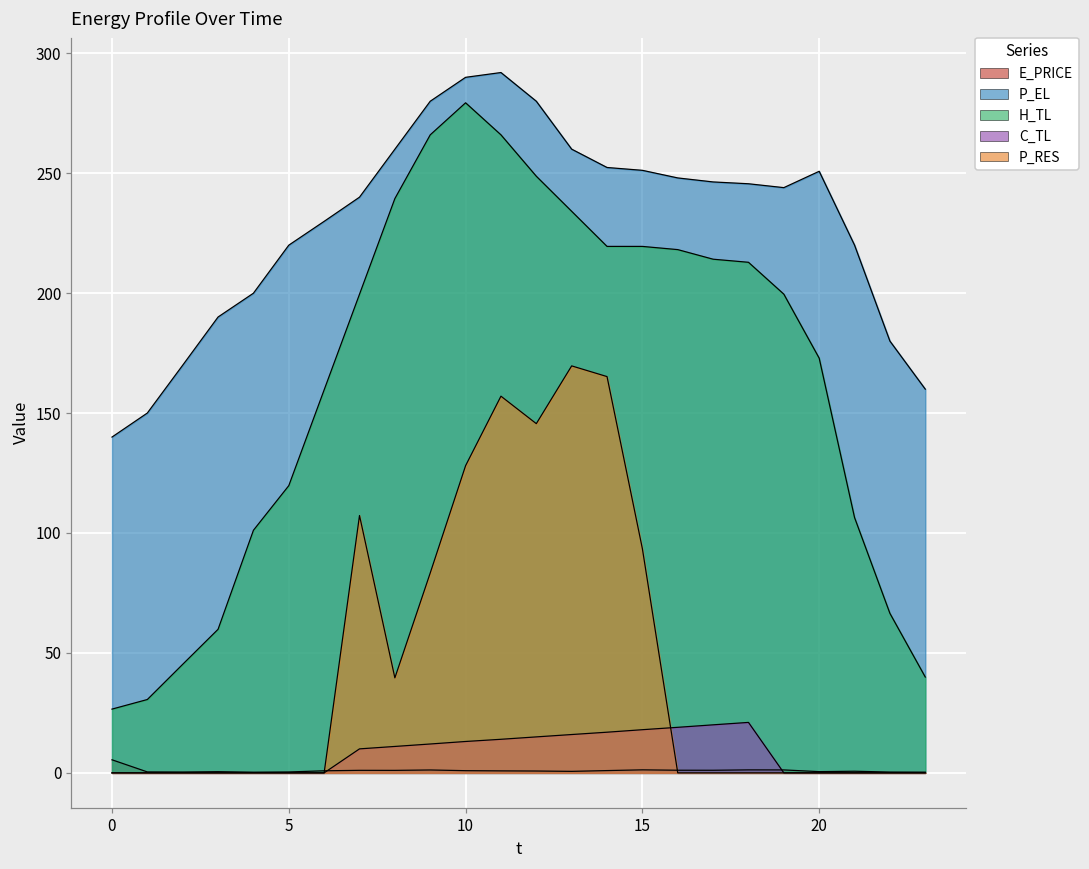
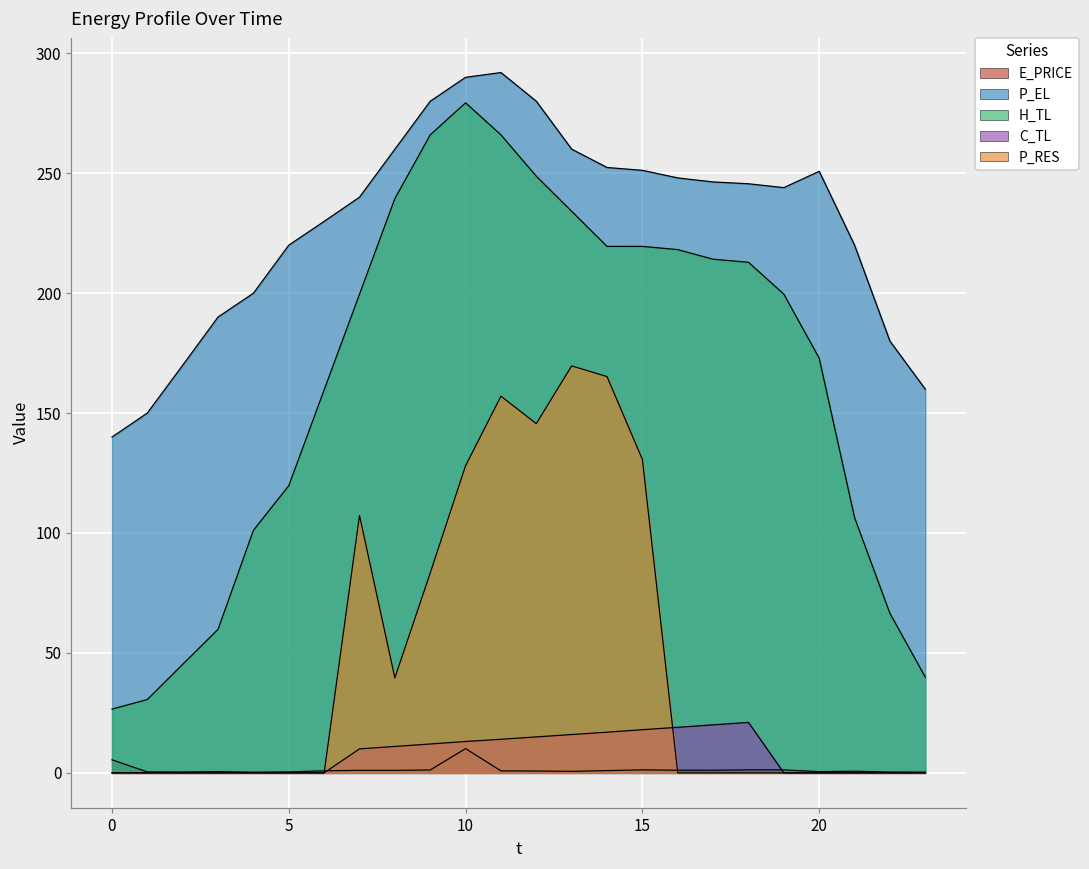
  {
    "E_PRICE": {
      "0": 5,
-     "10": 1,
+     "10": 10,
      "15": 1
    },
    "P_EL": {
      "0": 140,
      "5": 220,
      "10": 290,
      "15": 251,
      "20": 251
    },
    "H_TL": {
      "0": 27,
      "5": 120,
      "10": 279,
      "15": 219,
      "20": 173
    },
    "C_TL": {
      "10": 13,
      "15": 18
    },
    "P_RES": {
      "10": 128,
-     "15": 93
+     "15": 131
    }
  }
